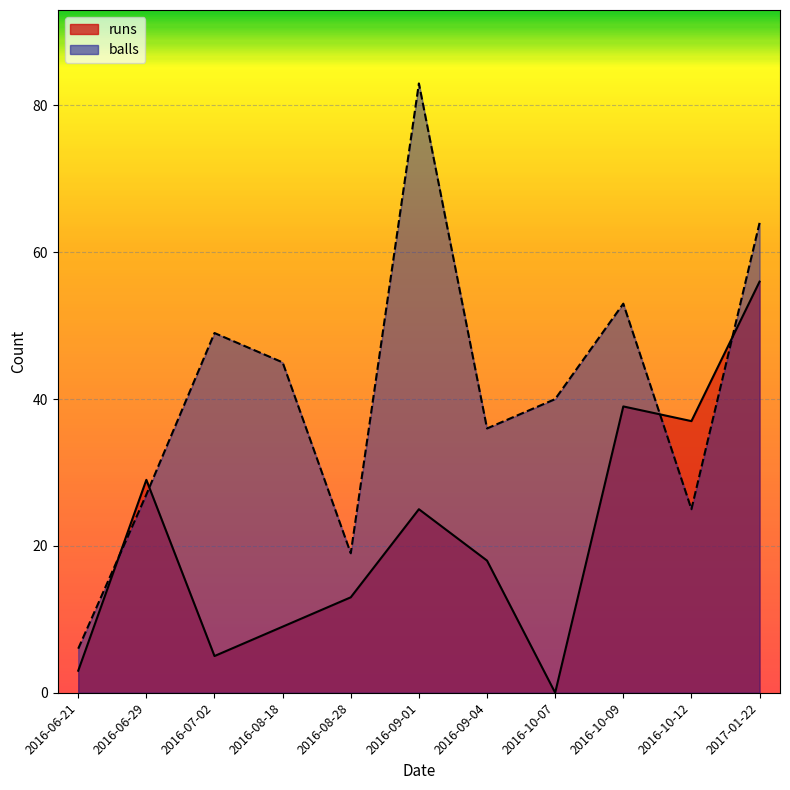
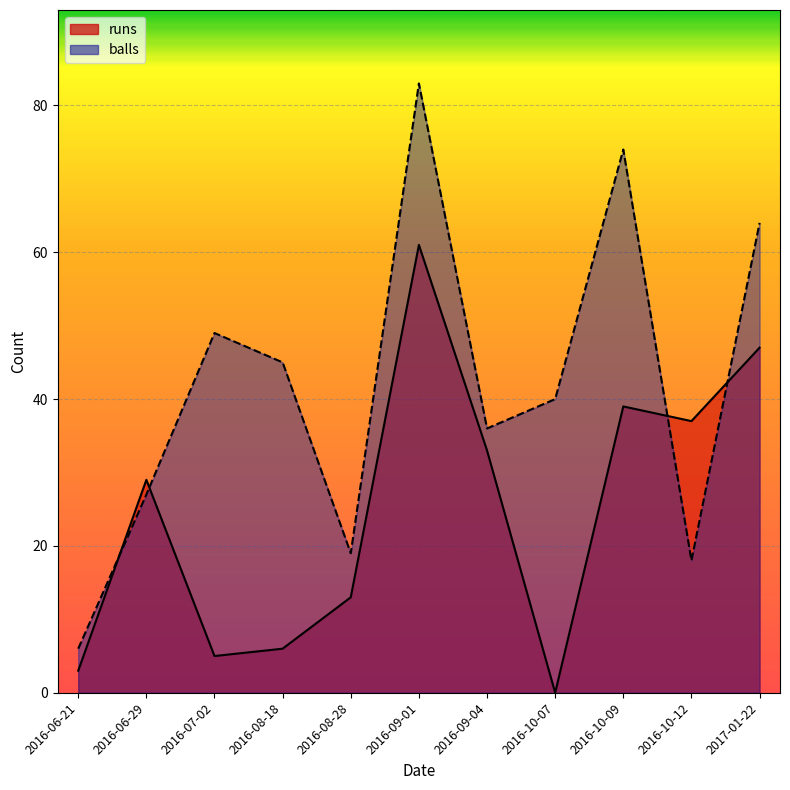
  {
    "runs": {
      "2016-06-21": 3,
      "2016-06-29": 29,
      "2016-07-02": 5,
-     "2016-08-18": 9,
+     "2016-08-18": 6,
      "2016-08-28": 13,
-     "2016-09-01": 25,
-     "2016-09-04": 18,
+     "2016-09-01": 61,
+     "2016-09-04": 33,
      "2016-10-07": 0,
      "2016-10-09": 39,
      "2016-10-12": 37,
-     "2017-01-22": 56
+     "2017-01-22": 47
    },
    "balls": {
      "2016-06-21": 6,
      "2016-06-29": 27,
      "2016-07-02": 49,
      "2016-08-18": 45,
      "2016-08-28": 19,
      "2016-09-01": 83,
      "2016-09-04": 36,
      "2016-10-07": 40,
-     "2016-10-09": 53,
-     "2016-10-12": 25,
+     "2016-10-09": 74,
+     "2016-10-12": 18,
      "2017-01-22": 64
    }
  }
